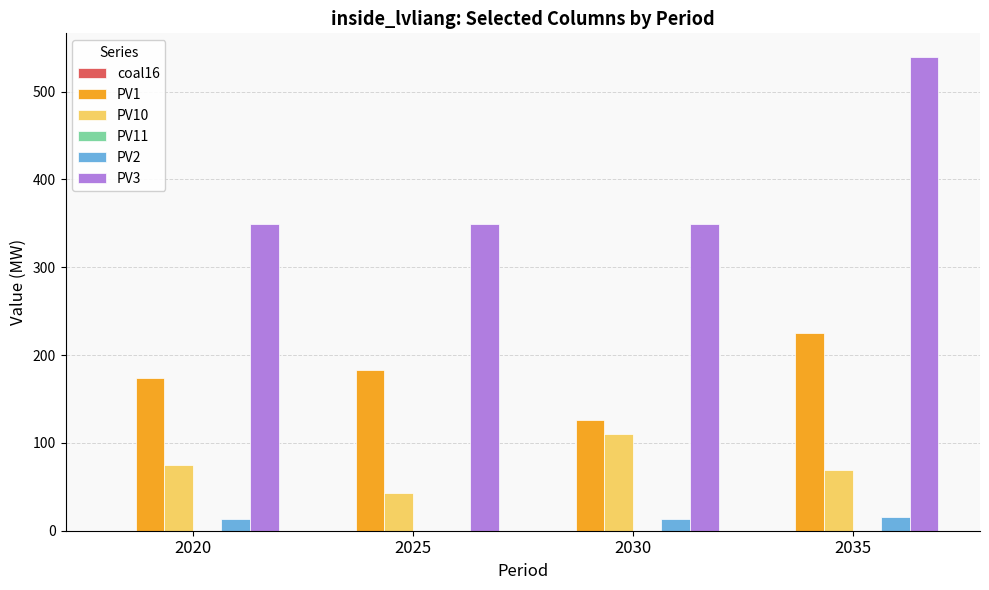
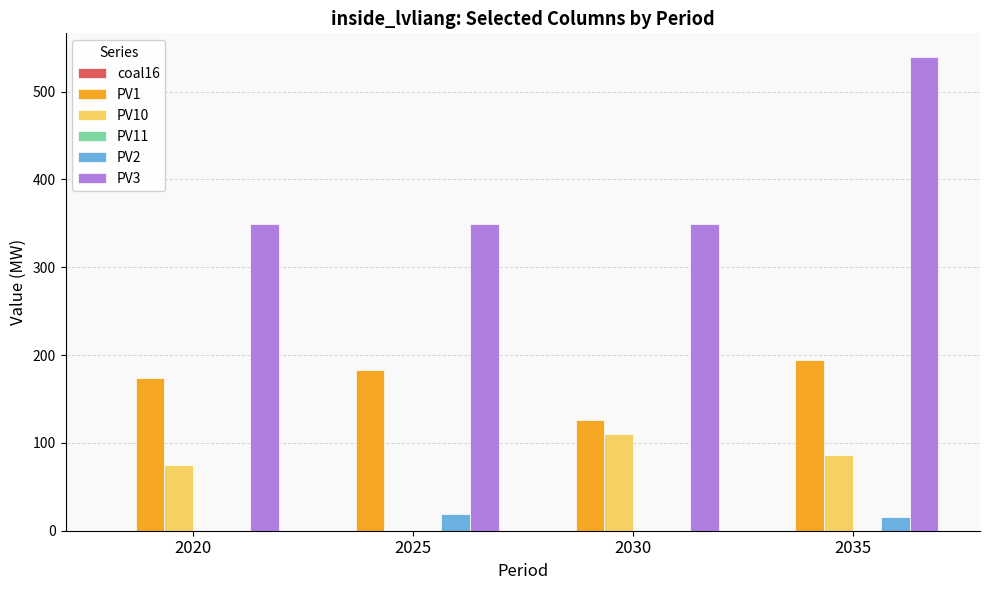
  {
    "coal16": {
      "2020": 0,
      "2025": 0,
      "2030": 0,
      "2035": 0
    },
    "PV1": {
      "2020": 170,
      "2025": 180,
      "2030": 130,
-     "2035": 230
+     "2035": 190
    },
    "PV10": {
      "2020": 70,
-     "2025": 40,
+     "2025": 0,
      "2030": 110,
-     "2035": 70
+     "2035": 90
    },
    "PV11": {
      "2025": 0,
      "2030": 0
    },
    "PV2": {
-     "2020": 10,
-     "2025": 0,
-     "2030": 10,
+     "2020": 0,
+     "2025": 20,
+     "2030": 0,
      "2035": 20
    },
    "PV3": {
      "2020": 350,
      "2025": 350,
      "2030": 350,
      "2035": 540
    }
  }
